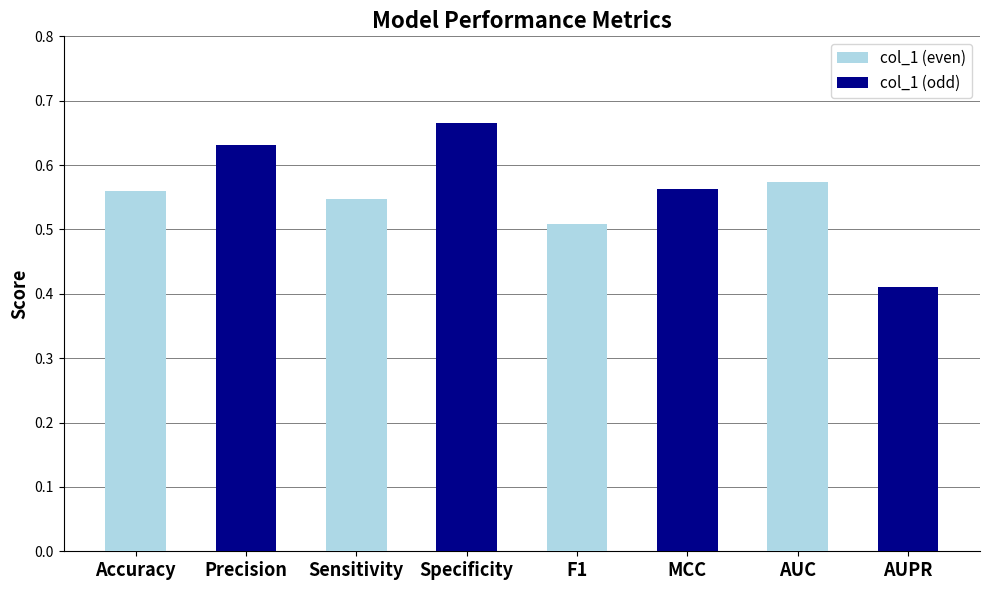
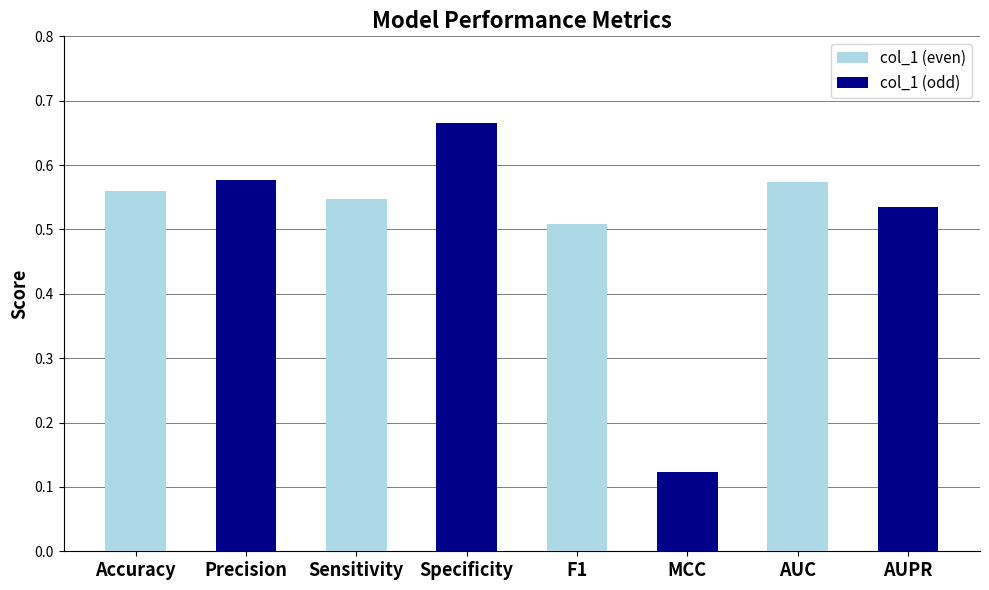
  {
    "col_1 (even)": {
      "Accuracy": 0.56,
      "Sensitivity": 0.55,
      "F1": 0.51,
      "AUC": 0.57
    },
    "col_1 (odd)": {
-     "Precision": 0.63,
+     "Precision": 0.58,
      "Specificity": 0.66,
-     "MCC": 0.56,
-     "AUPR": 0.41
+     "MCC": 0.12,
+     "AUPR": 0.53
    }
  }
